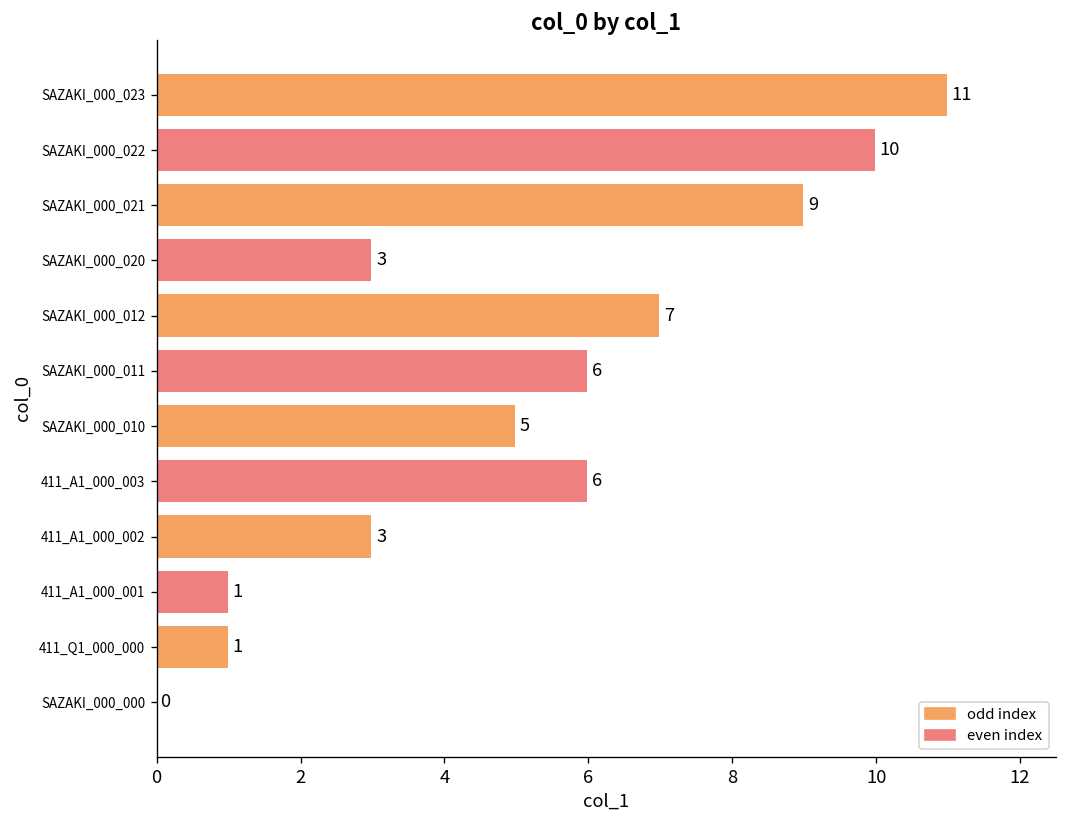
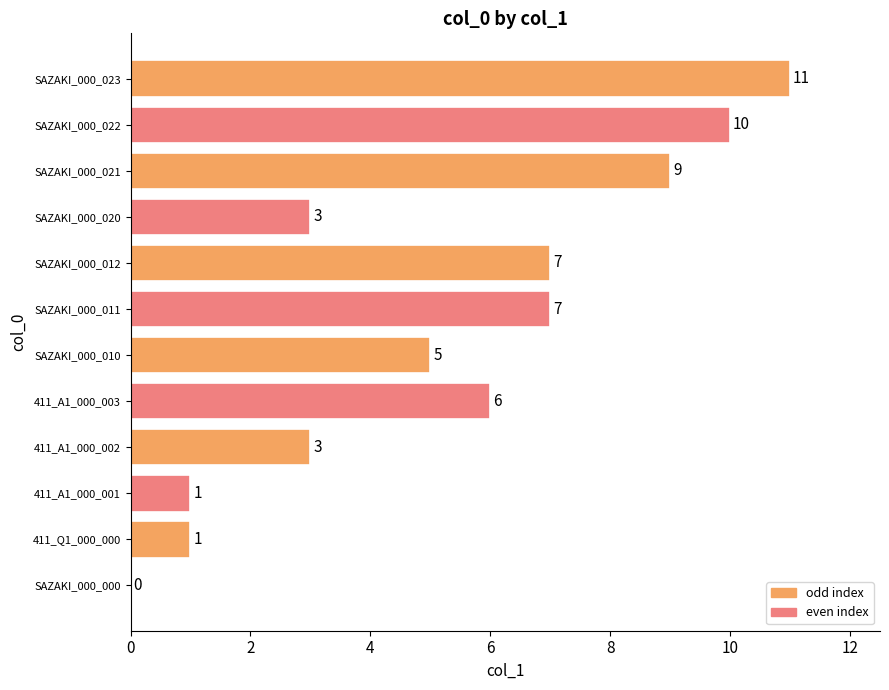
  {
    "SAZAKI_000_023": 11,
    "SAZAKI_000_022": 10,
    "SAZAKI_000_021": 9,
    "SAZAKI_000_020": 3,
    "SAZAKI_000_012": 7,
-   "SAZAKI_000_011": 6,
+   "SAZAKI_000_011": 7,
    "SAZAKI_000_010": 5,
    "411_A1_000_003": 6,
    "411_A1_000_002": 3,
    "411_A1_000_001": 1,
    "411_Q1_000_000": 1,
    "SAZAKI_000_000": 0
  }
